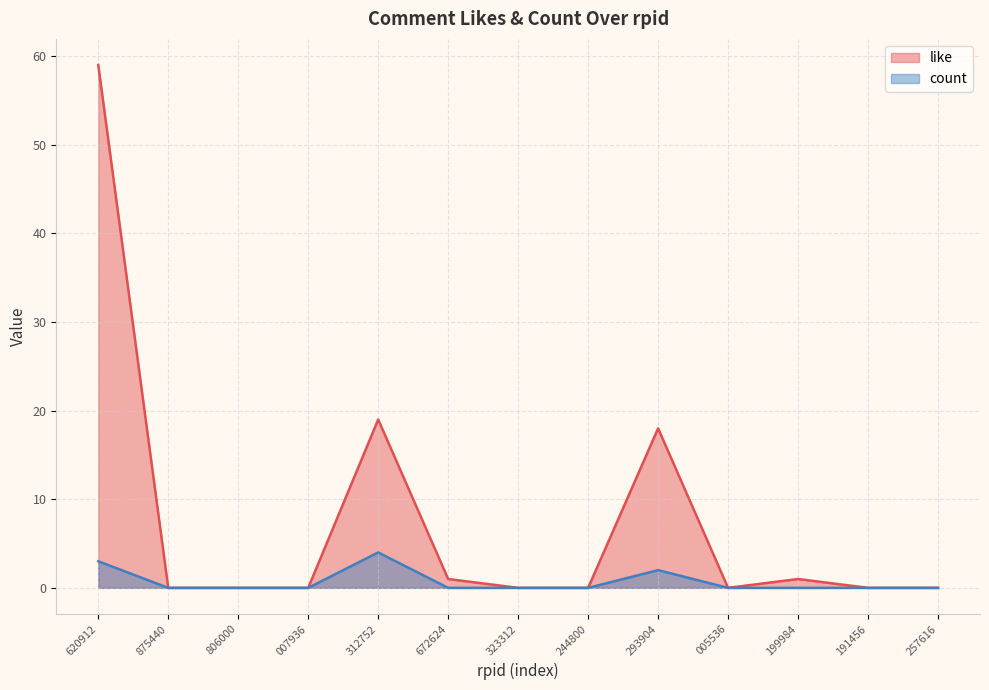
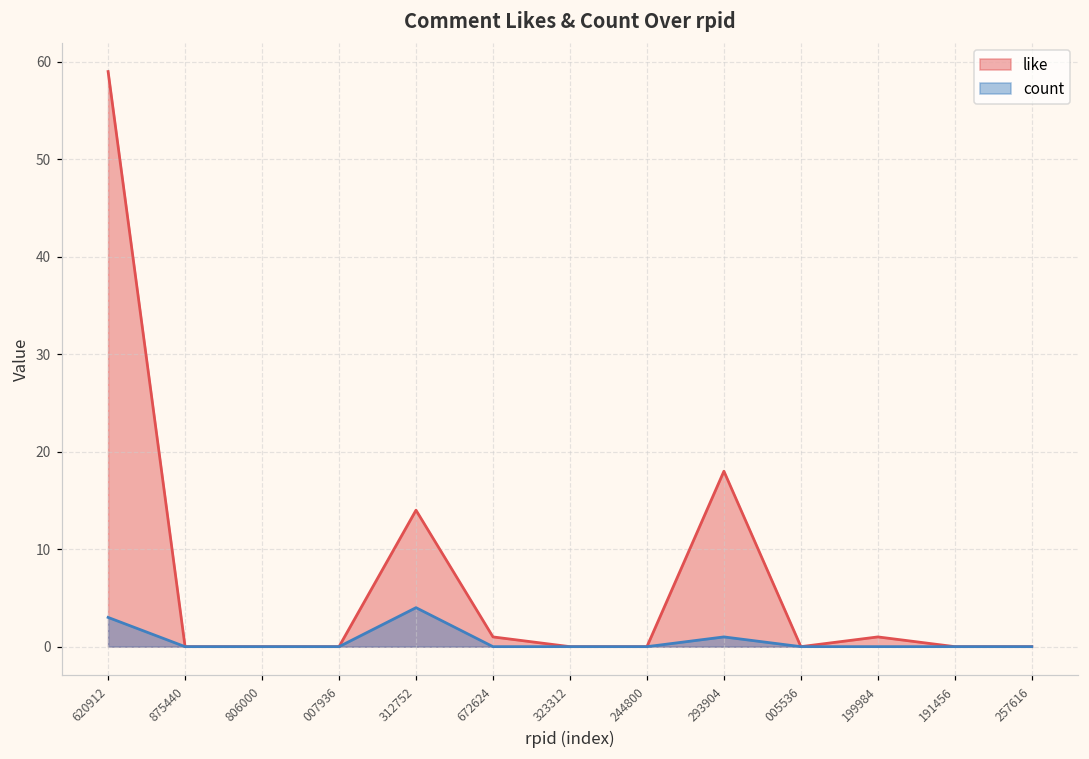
  {
    "like": {
      "620912": 59,
-     "312752": 19,
+     "312752": 14,
      "672624": 1,
      "293904": 18,
      "199984": 1
    },
    "count": {
      "620912": 3,
      "312752": 4,
      "672624": 0,
-     "293904": 2,
+     "293904": 1,
      "199984": 0
    }
  }
